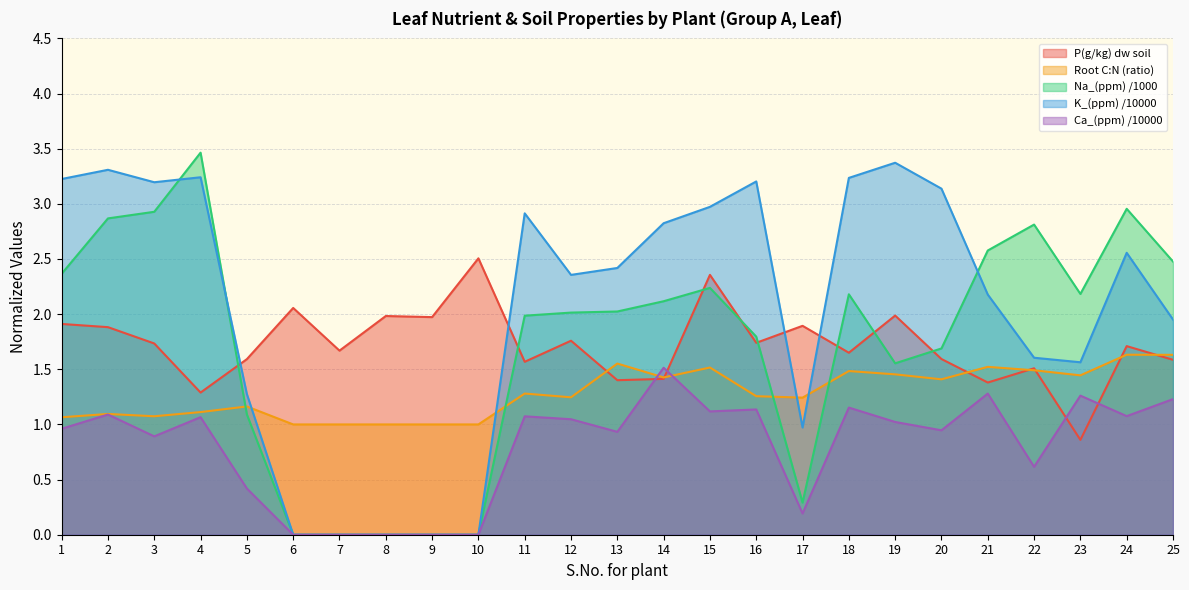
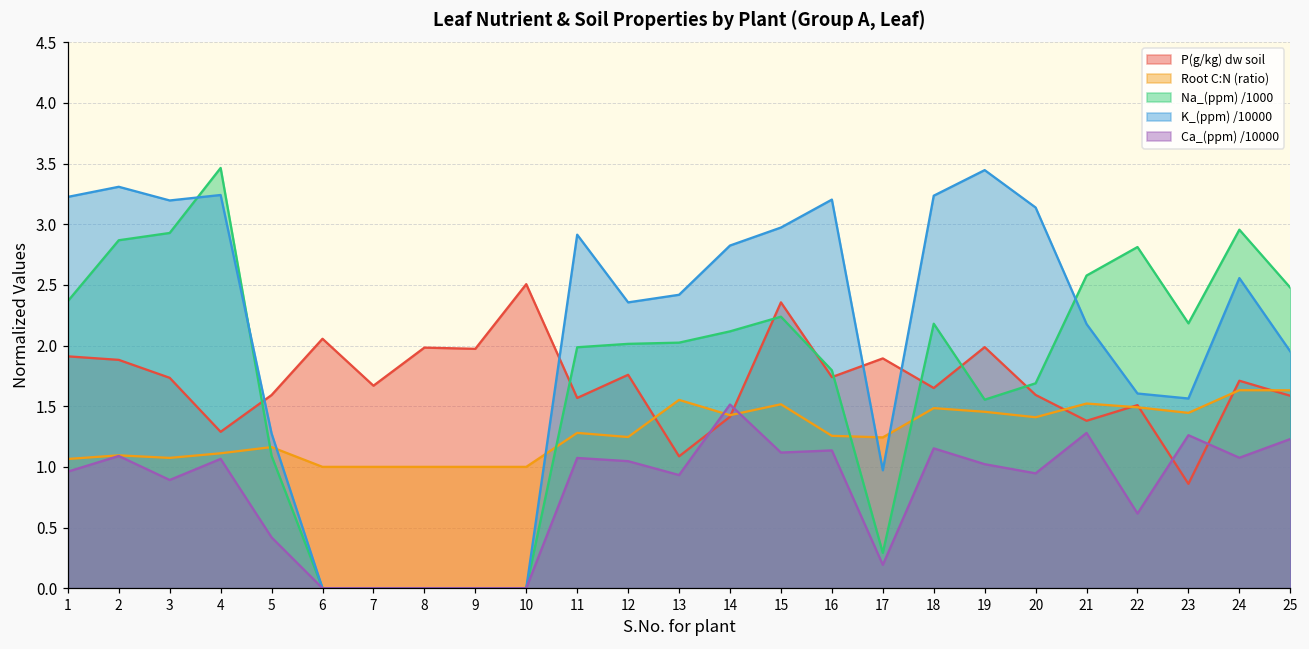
  {
    "P(g/kg) dw soil": {
      "1": 1.91,
      "2": 1.88,
      "3": 1.73,
      "4": 1.29,
      "5": 1.59,
      "6": 2.06,
      "7": 1.67,
      "8": 1.98,
      "9": 1.97,
      "10": 2.51,
      "11": 1.57,
      "12": 1.76,
-     "13": 1.40,
+     "13": 1.09,
      "15": 2.36,
      "16": 1.74,
      "17": 1.89,
      "18": 1.65,
      "19": 1.99,
      "20": 1.59,
      "21": 1.38,
      "23": 0.86,
      "24": 1.71,
      "25": 1.59
    },
    "Root C:N (ratio)": {
      "1": 1.07,
      "3": 1.07,
      "4": 1.11,
      "5": 1.16,
      "6": 1.00,
      "7": 1.00,
      "8": 1.00,
      "9": 1.00,
      "10": 1.00,
      "11": 1.28,
      "12": 1.25,
      "13": 1.55,
      "15": 1.52,
      "16": 1.26,
      "17": 1.24,
      "18": 1.48,
      "19": 1.45,
      "20": 1.41,
      "21": 1.52,
      "23": 1.45,
      "24": 1.63,
      "25": 1.63
    },
    "Na_(ppm) /1000": {
      "1": 2.37,
      "2": 2.87,
      "3": 2.93,
      "4": 3.46,
      "5": 1.09,
      "11": 1.99,
      "12": 2.01,
      "13": 2.02,
      "14": 2.12,
      "15": 2.24,
      "16": 1.80,
      "17": 0.29,
      "18": 2.18,
      "19": 1.55,
      "20": 1.69,
      "21": 2.58,
      "22": 2.81,
      "23": 2.18,
      "24": 2.96,
      "25": 2.48
    },
    "K_(ppm) /10000": {
      "1": 3.23,
      "2": 3.31,
      "3": 3.20,
      "4": 3.24,
      "5": 1.28,
      "11": 2.91,
      "12": 2.36,
      "13": 2.42,
      "14": 2.82,
      "15": 2.97,
      "16": 3.20,
      "17": 0.97,
      "18": 3.24,
-     "19": 3.37,
+     "19": 3.45,
      "20": 3.14,
      "21": 2.18,
      "22": 1.60,
      "23": 1.56,
      "24": 2.56,
      "25": 1.95
    },
    "Ca_(ppm) /10000": {
      "1": 0.96,
      "3": 0.89,
      "4": 1.07,
      "5": 0.42,
      "11": 1.07,
      "12": 1.05,
      "13": 0.93,
      "14": 1.51,
      "15": 1.12,
      "16": 1.14,
      "17": 0.19,
      "18": 1.15,
      "19": 1.02,
      "20": 0.95,
      "21": 1.28,
      "22": 0.62,
      "23": 1.26,
      "24": 1.08,
      "25": 1.23
    }
  }
